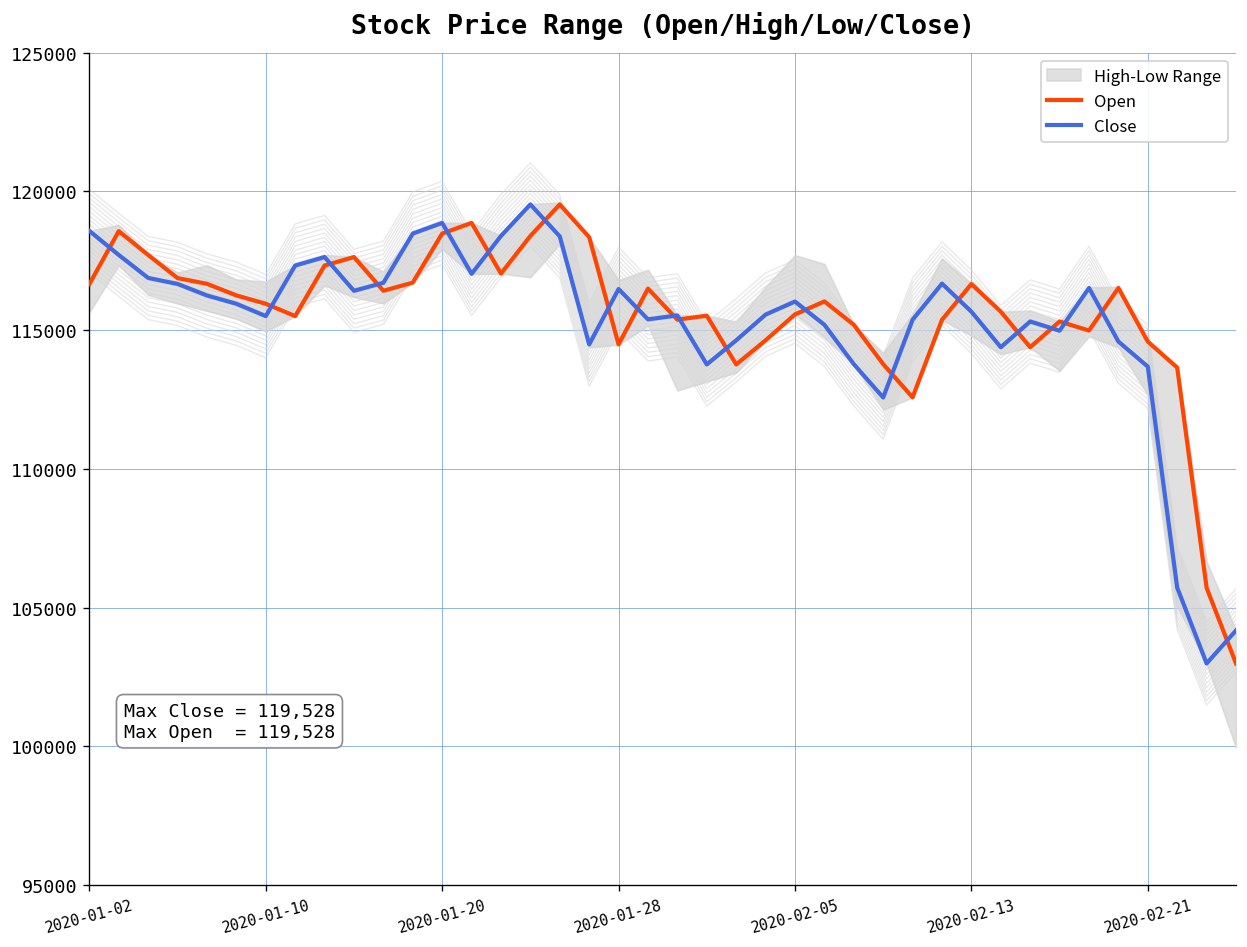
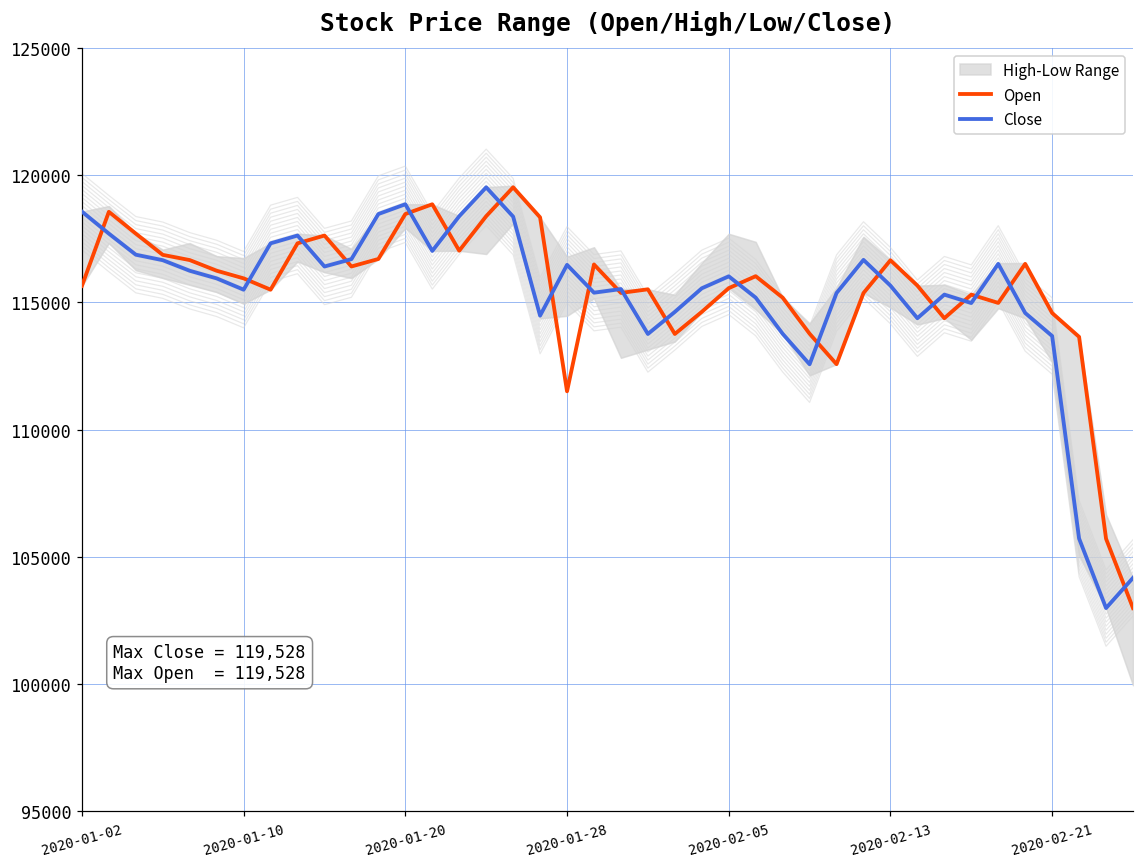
  {
    "Open": {
-     "2020-01-02": 116700,
-     "2020-01-28": 114500
+     "2020-01-02": 115700,
+     "2020-01-28": 111500
    }
  }
